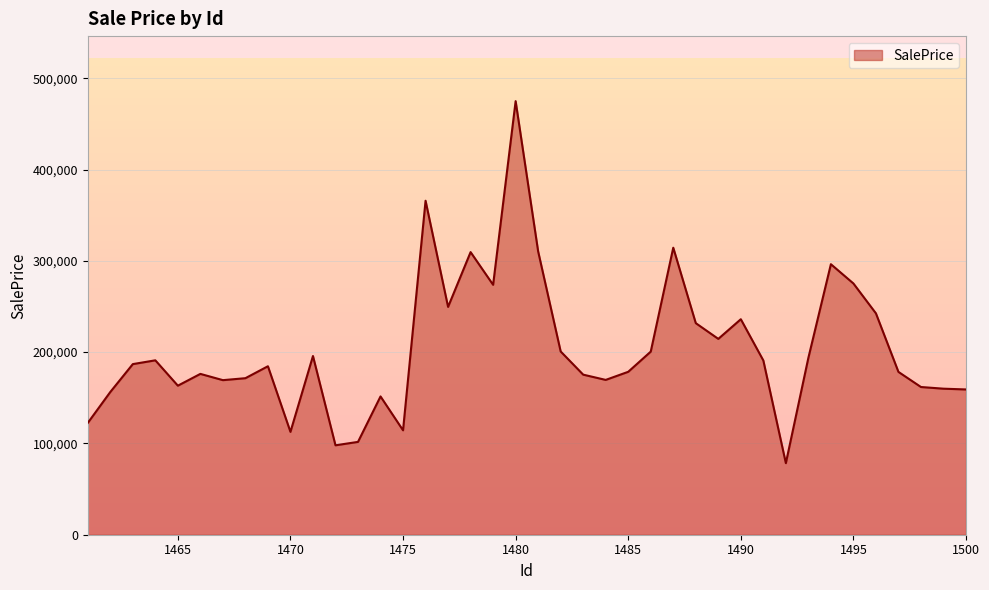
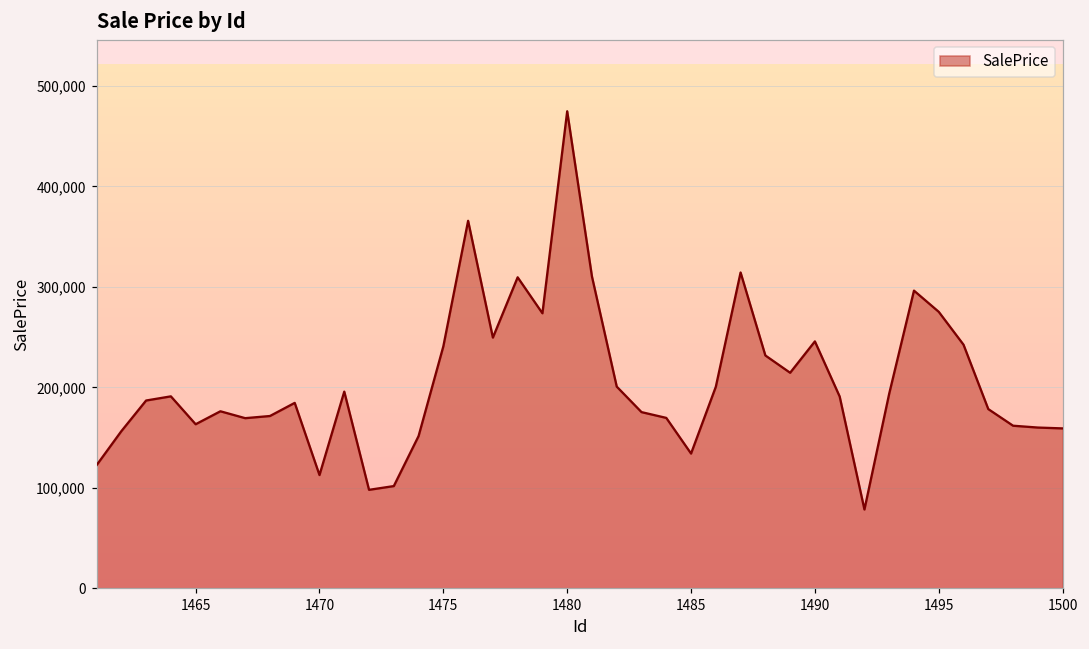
  {
    "1465": "160,000",
    "1470": "110,000",
-   "1475": "110,000",
+   "1475": "240,000",
    "1480": "470,000",
-   "1485": "180,000",
-   "1490": "240,000",
+   "1485": "130,000",
+   "1490": "250,000",
    "1495": "280,000",
    "1500": "160,000"
  }
